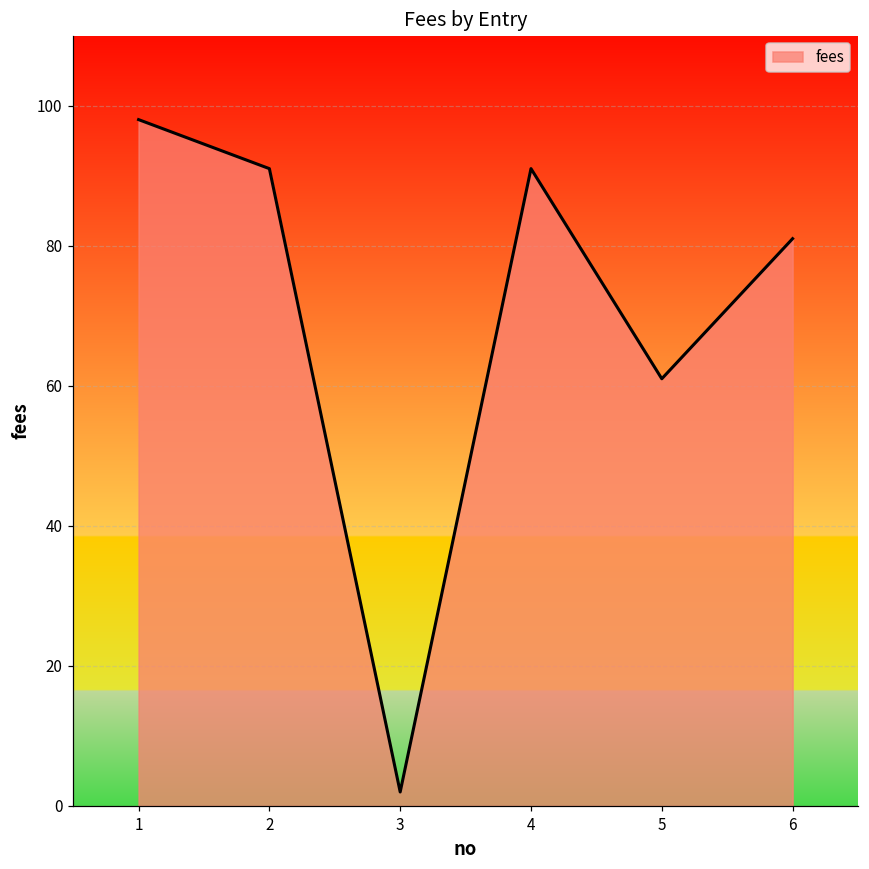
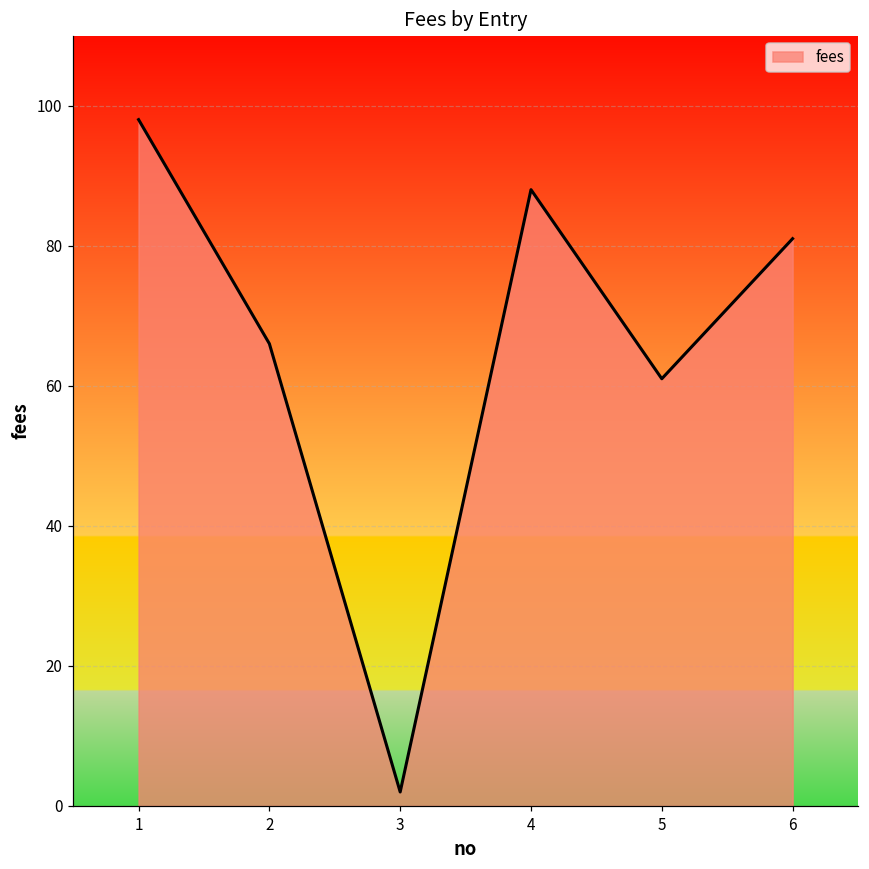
  {
    "1": 98,
-   "2": 91,
+   "2": 66,
    "3": 2,
-   "4": 91,
+   "4": 88,
    "5": 61,
    "6": 81
  }
